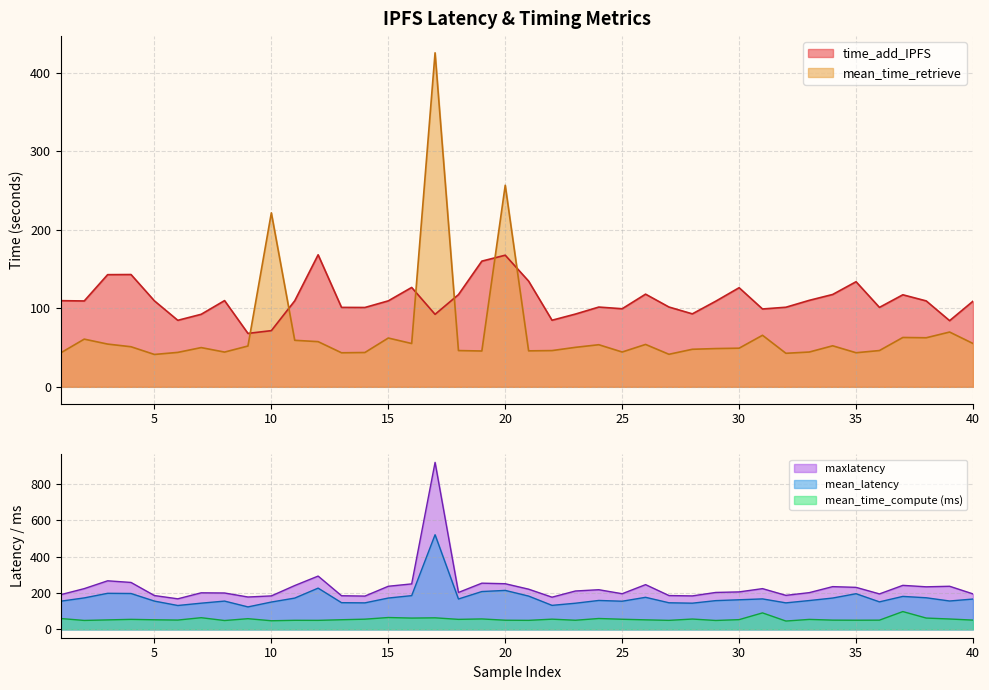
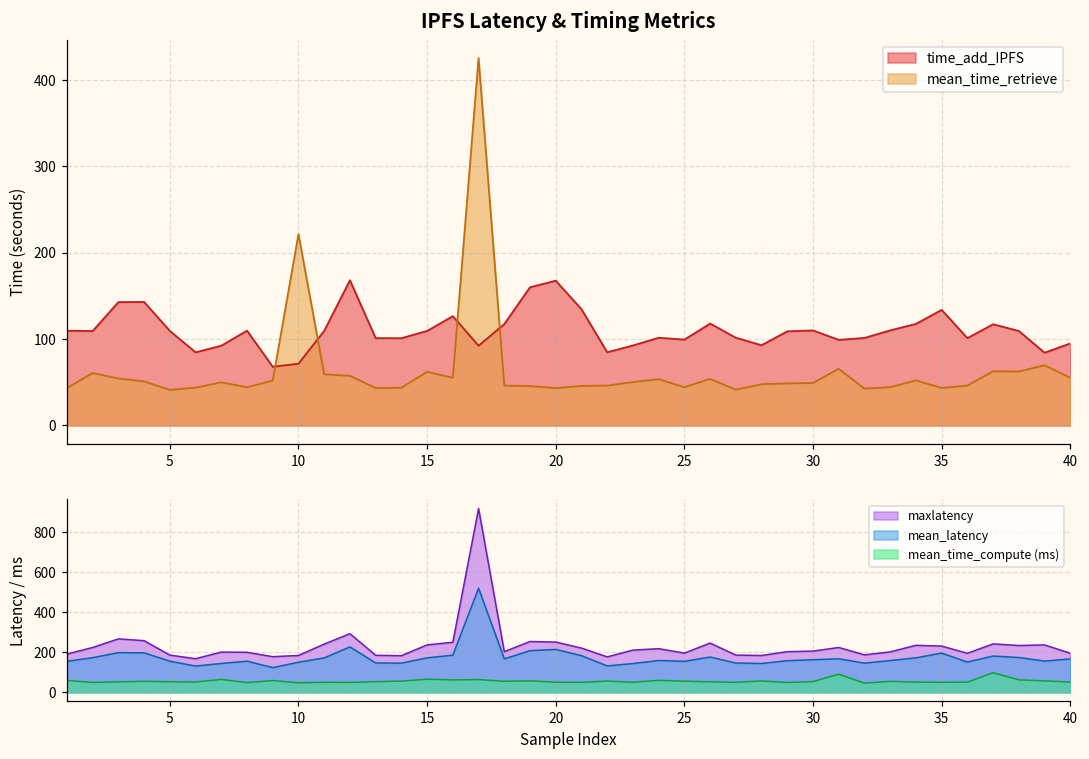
  {
    "IPFS Latency & Timing Metrics": {
      "time_add_IPFS": {
        "5": 110,
        "10": 70,
        "15": 110,
        "20": 170,
        "25": 100,
-       "30": 130,
+       "30": 110,
        "35": 130,
-       "40": 110
+       "40": 100
      },
      "mean_time_retrieve": {
        "5": 40,
        "10": 220,
        "15": 60,
-       "20": 260,
+       "20": 40,
        "25": 40,
        "30": 50,
        "35": 40,
        "40": 60
      }
    }
  }
